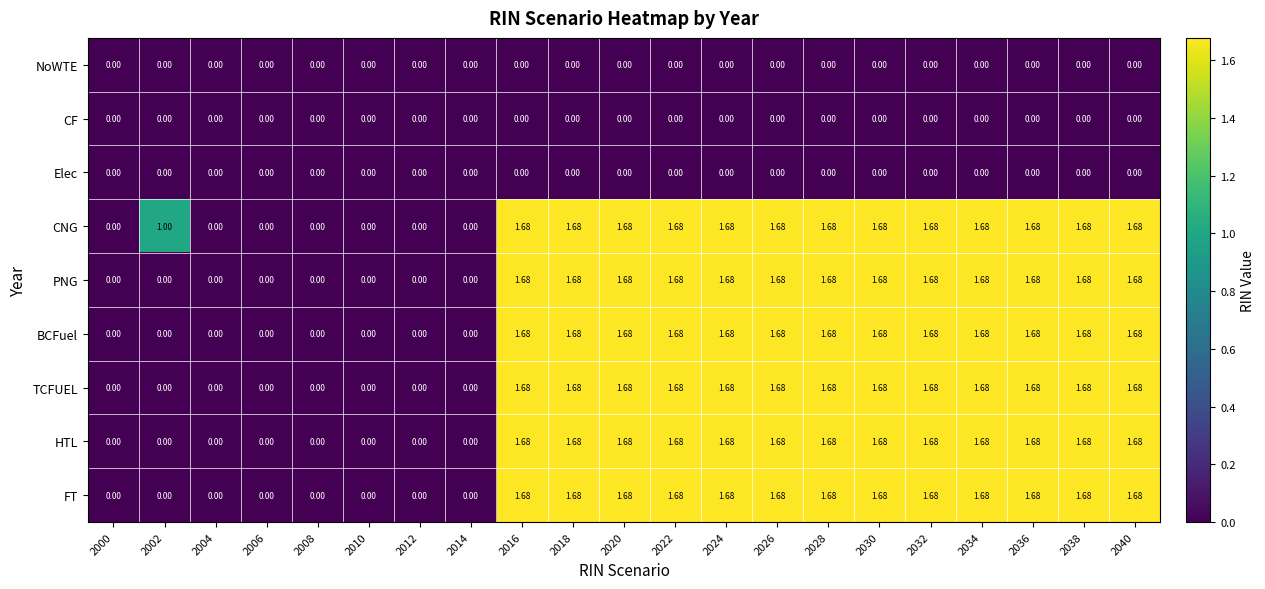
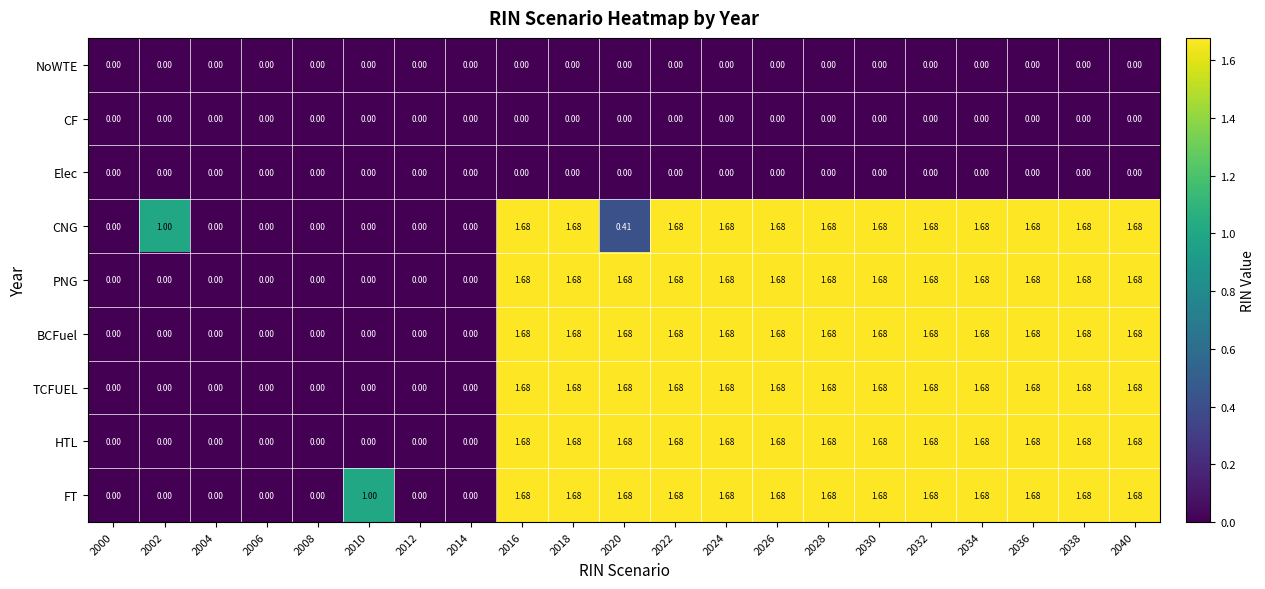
  {
    "NoWTE": {
      "2000": 0.00,
      "2002": 0.00,
      "2004": 0.00,
      "2006": 0.00,
      "2008": 0.00,
      "2010": 0.00,
      "2012": 0.00,
      "2014": 0.00,
      "2016": 0.00,
      "2018": 0.00,
      "2020": 0.00,
      "2022": 0.00,
      "2024": 0.00,
      "2026": 0.00,
      "2028": 0.00,
      "2030": 0.00,
      "2032": 0.00,
      "2034": 0.00,
      "2036": 0.00,
      "2038": 0.00,
      "2040": 0.00
    },
    "CF": {
      "2000": 0.00,
      "2002": 0.00,
      "2004": 0.00,
      "2006": 0.00,
      "2008": 0.00,
      "2010": 0.00,
      "2012": 0.00,
      "2014": 0.00,
      "2016": 0.00,
      "2018": 0.00,
      "2020": 0.00,
      "2022": 0.00,
      "2024": 0.00,
      "2026": 0.00,
      "2028": 0.00,
      "2030": 0.00,
      "2032": 0.00,
      "2034": 0.00,
      "2036": 0.00,
      "2038": 0.00,
      "2040": 0.00
    },
    "Elec": {
      "2000": 0.00,
      "2002": 0.00,
      "2004": 0.00,
      "2006": 0.00,
      "2008": 0.00,
      "2010": 0.00,
      "2012": 0.00,
      "2014": 0.00,
      "2016": 0.00,
      "2018": 0.00,
      "2020": 0.00,
      "2022": 0.00,
      "2024": 0.00,
      "2026": 0.00,
      "2028": 0.00,
      "2030": 0.00,
      "2032": 0.00,
      "2034": 0.00,
      "2036": 0.00,
      "2038": 0.00,
      "2040": 0.00
    },
    "CNG": {
      "2000": 0.00,
      "2002": 1.00,
      "2004": 0.00,
      "2006": 0.00,
      "2008": 0.00,
      "2010": 0.00,
      "2012": 0.00,
      "2014": 0.00,
      "2016": 1.68,
      "2018": 1.68,
-     "2020": 1.68,
+     "2020": 0.41,
      "2022": 1.68,
      "2024": 1.68,
      "2026": 1.68,
      "2028": 1.68,
      "2030": 1.68,
      "2032": 1.68,
      "2034": 1.68,
      "2036": 1.68,
      "2038": 1.68,
      "2040": 1.68
    },
    "PNG": {
      "2000": 0.00,
      "2002": 0.00,
      "2004": 0.00,
      "2006": 0.00,
      "2008": 0.00,
      "2010": 0.00,
      "2012": 0.00,
      "2014": 0.00,
      "2016": 1.68,
      "2018": 1.68,
      "2020": 1.68,
      "2022": 1.68,
      "2024": 1.68,
      "2026": 1.68,
      "2028": 1.68,
      "2030": 1.68,
      "2032": 1.68,
      "2034": 1.68,
      "2036": 1.68,
      "2038": 1.68,
      "2040": 1.68
    },
    "BCFuel": {
      "2000": 0.00,
      "2002": 0.00,
      "2004": 0.00,
      "2006": 0.00,
      "2008": 0.00,
      "2010": 0.00,
      "2012": 0.00,
      "2014": 0.00,
      "2016": 1.68,
      "2018": 1.68,
      "2020": 1.68,
      "2022": 1.68,
      "2024": 1.68,
      "2026": 1.68,
      "2028": 1.68,
      "2030": 1.68,
      "2032": 1.68,
      "2034": 1.68,
      "2036": 1.68,
      "2038": 1.68,
      "2040": 1.68
    },
    "TCFUEL": {
      "2000": 0.00,
      "2002": 0.00,
      "2004": 0.00,
      "2006": 0.00,
      "2008": 0.00,
      "2010": 0.00,
      "2012": 0.00,
      "2014": 0.00,
      "2016": 1.68,
      "2018": 1.68,
      "2020": 1.68,
      "2022": 1.68,
      "2024": 1.68,
      "2026": 1.68,
      "2028": 1.68,
      "2030": 1.68,
      "2032": 1.68,
      "2034": 1.68,
      "2036": 1.68,
      "2038": 1.68,
      "2040": 1.68
    },
    "HTL": {
      "2000": 0.00,
      "2002": 0.00,
      "2004": 0.00,
      "2006": 0.00,
      "2008": 0.00,
      "2010": 0.00,
      "2012": 0.00,
      "2014": 0.00,
      "2016": 1.68,
      "2018": 1.68,
      "2020": 1.68,
      "2022": 1.68,
      "2024": 1.68,
      "2026": 1.68,
      "2028": 1.68,
      "2030": 1.68,
      "2032": 1.68,
      "2034": 1.68,
      "2036": 1.68,
      "2038": 1.68,
      "2040": 1.68
    },
    "FT": {
      "2000": 0.00,
      "2002": 0.00,
      "2004": 0.00,
      "2006": 0.00,
      "2008": 0.00,
-     "2010": 0.00,
+     "2010": 1.00,
      "2012": 0.00,
      "2014": 0.00,
      "2016": 1.68,
      "2018": 1.68,
      "2020": 1.68,
      "2022": 1.68,
      "2024": 1.68,
      "2026": 1.68,
      "2028": 1.68,
      "2030": 1.68,
      "2032": 1.68,
      "2034": 1.68,
      "2036": 1.68,
      "2038": 1.68,
      "2040": 1.68
    }
  }
